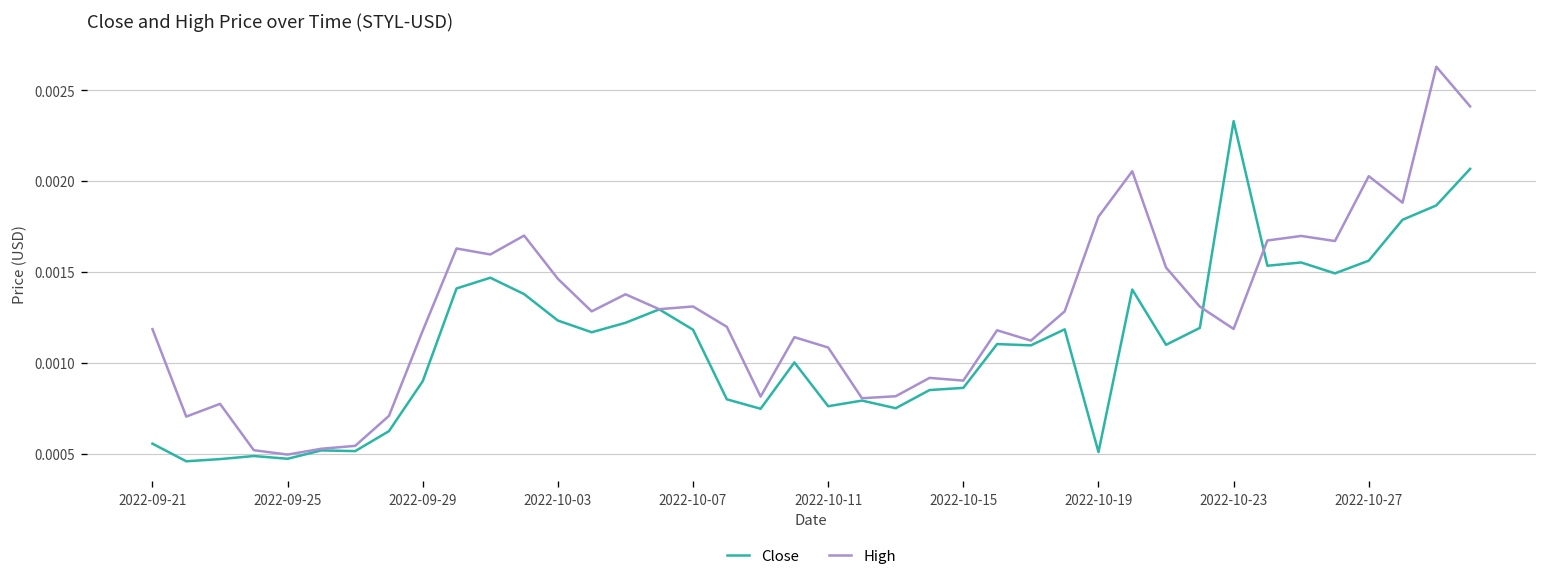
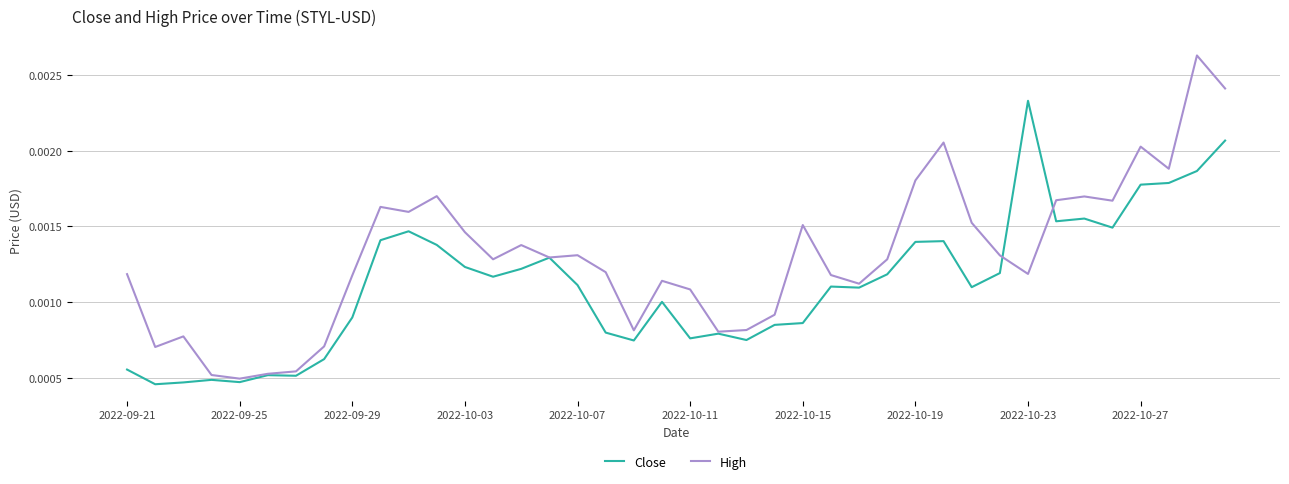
  {
    "Close": {
      "2022-09-21": 0.00055,
      "2022-09-25": 0.00047,
      "2022-09-29": 0.00090,
      "2022-10-03": 0.00123,
-     "2022-10-07": 0.00118,
+     "2022-10-07": 0.00111,
      "2022-10-11": 0.00076,
      "2022-10-15": 0.00086,
-     "2022-10-19": 0.00051,
+     "2022-10-19": 0.00140,
      "2022-10-23": 0.00233,
-     "2022-10-27": 0.00156
+     "2022-10-27": 0.00178
    },
    "High": {
      "2022-09-21": 0.00118,
      "2022-09-25": 0.00049,
      "2022-09-29": 0.00118,
      "2022-10-03": 0.00146,
      "2022-10-07": 0.00131,
      "2022-10-11": 0.00108,
-     "2022-10-15": 0.00090,
+     "2022-10-15": 0.00151,
      "2022-10-19": 0.00180,
      "2022-10-23": 0.00119,
      "2022-10-27": 0.00203
    }
  }
